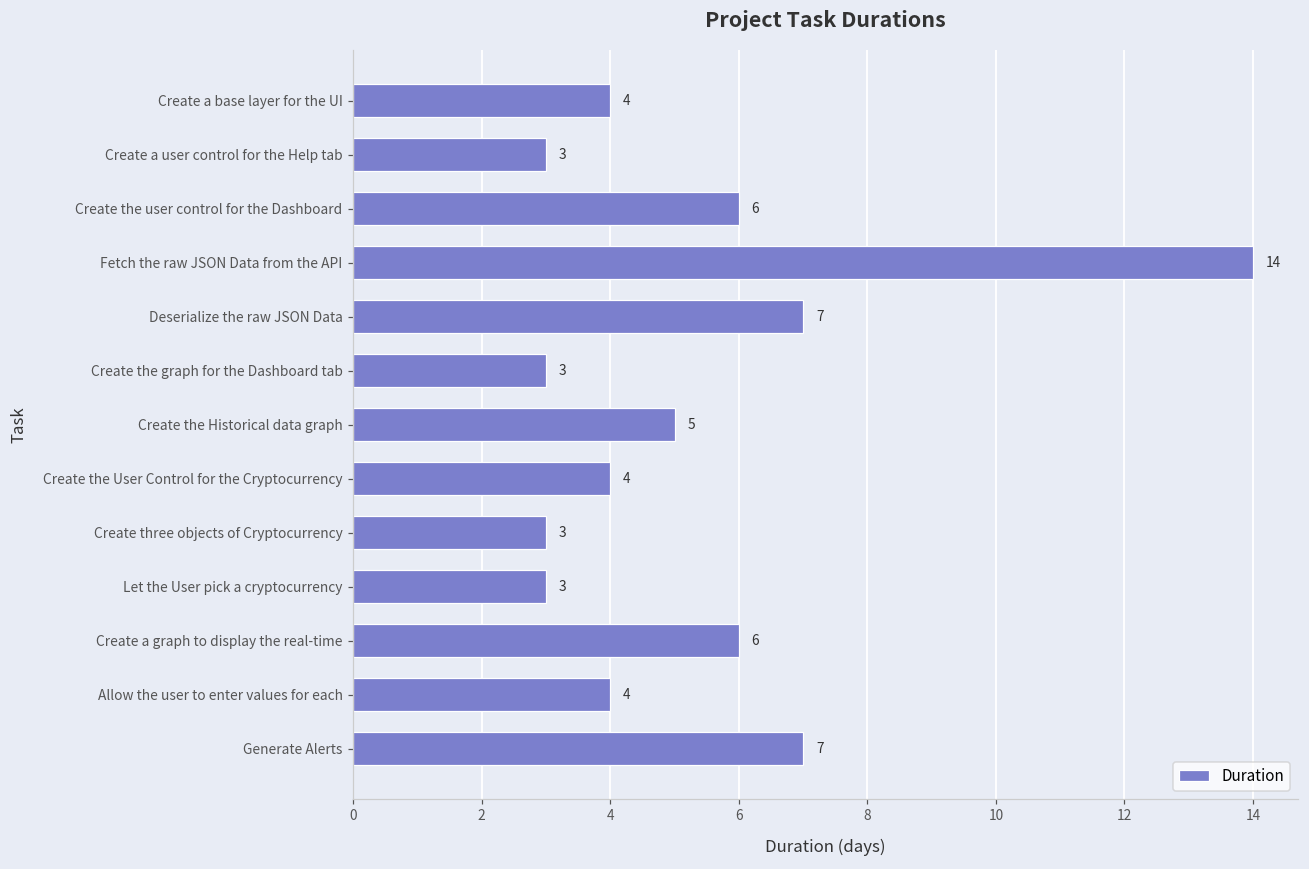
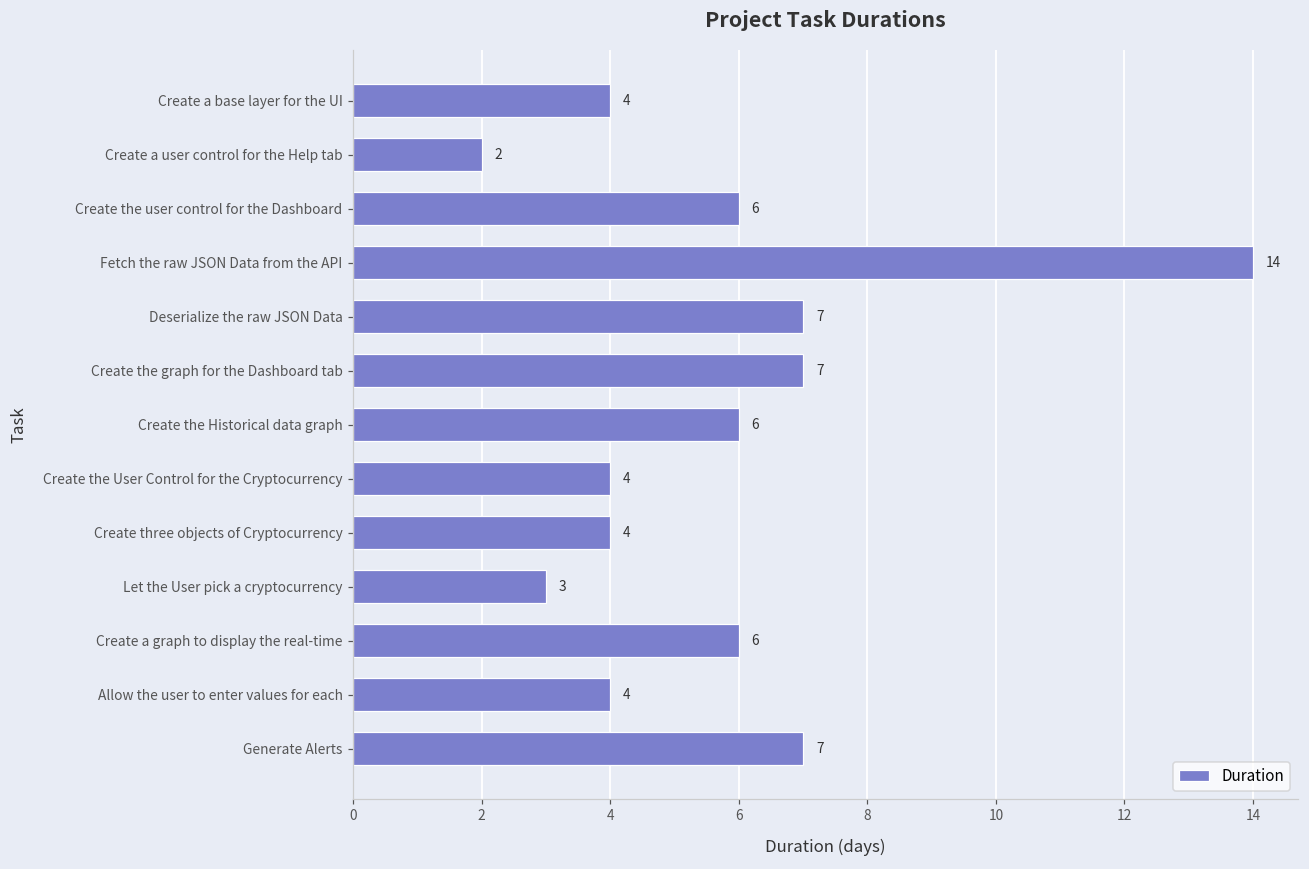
  {
    "Create a base layer for the UI": 4,
-   "Create a user control for the Help tab": 3,
+   "Create a user control for the Help tab": 2,
    "Create the user control for the Dashboard": 6,
    "Fetch the raw JSON Data from the API": 14,
    "Deserialize the raw JSON Data": 7,
-   "Create the graph for the Dashboard tab": 3,
-   "Create the Historical data graph": 5,
+   "Create the graph for the Dashboard tab": 7,
+   "Create the Historical data graph": 6,
    "Create the User Control for the Cryptocurrency": 4,
-   "Create three objects of Cryptocurrency": 3,
+   "Create three objects of Cryptocurrency": 4,
    "Let the User pick a cryptocurrency": 3,
    "Create a graph to display the real-time": 6,
    "Allow the user to enter values for each": 4,
    "Generate Alerts": 7
  }
